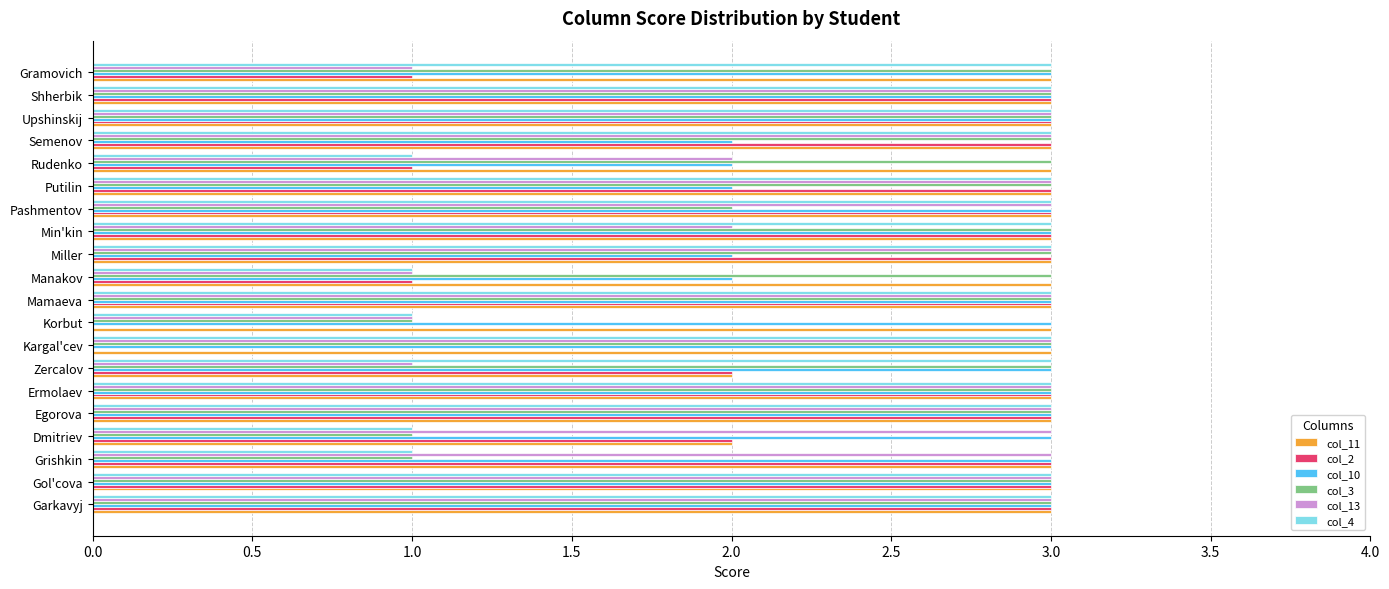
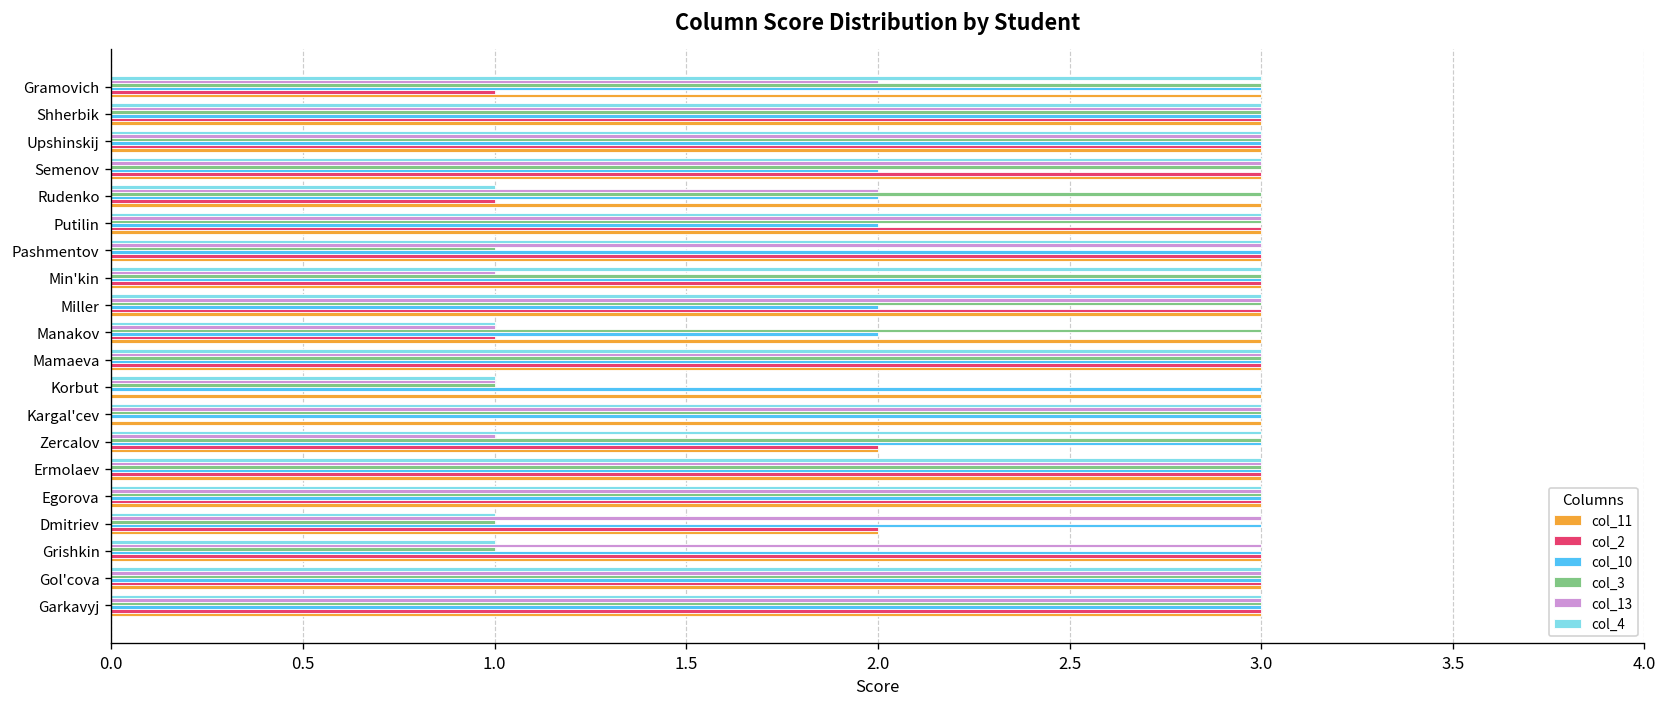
  {
    "col_11": {
      "Gramovich": 3,
      "Shherbik": 3,
      "Upshinskij": 3,
      "Semenov": 3,
      "Rudenko": 3,
      "Putilin": 3,
      "Pashmentov": 3,
      "Min'kin": 3,
      "Miller": 3,
      "Manakov": 3,
      "Mamaeva": 3,
      "Korbut": 3,
      "Kargal'cev": 3,
      "Zercalov": 2,
      "Ermolaev": 3,
      "Egorova": 3,
      "Dmitriev": 2,
      "Grishkin": 3,
      "Gol'cova": 3,
      "Garkavyj": 3
    },
    "col_2": {
      "Gramovich": 1,
      "Shherbik": 3,
      "Upshinskij": 3,
      "Semenov": 3,
      "Rudenko": 1,
      "Putilin": 3,
      "Pashmentov": 3,
      "Min'kin": 3,
      "Miller": 3,
      "Manakov": 1,
      "Mamaeva": 3,
      "Korbut": 0,
      "Kargal'cev": 0,
      "Zercalov": 2,
      "Ermolaev": 3,
      "Egorova": 3,
      "Dmitriev": 2,
      "Grishkin": 3,
      "Gol'cova": 3,
      "Garkavyj": 3
    },
    "col_3": {
      "Gramovich": 3,
      "Shherbik": 3,
      "Upshinskij": 3,
      "Semenov": 3,
      "Rudenko": 3,
      "Putilin": 3,
-     "Pashmentov": 2,
+     "Pashmentov": 1,
      "Min'kin": 3,
      "Miller": 3,
      "Manakov": 3,
      "Mamaeva": 3,
      "Korbut": 1,
      "Kargal'cev": 3,
      "Zercalov": 3,
      "Ermolaev": 3,
      "Egorova": 3,
      "Dmitriev": 1,
      "Grishkin": 1,
      "Gol'cova": 3,
      "Garkavyj": 3
    },
    "col_13": {
-     "Gramovich": 1,
+     "Gramovich": 2,
      "Shherbik": 3,
      "Upshinskij": 3,
      "Semenov": 3,
      "Rudenko": 2,
      "Putilin": 3,
      "Pashmentov": 3,
-     "Min'kin": 2,
+     "Min'kin": 1,
      "Miller": 3,
      "Manakov": 1,
      "Mamaeva": 3,
      "Korbut": 1,
      "Kargal'cev": 3,
      "Zercalov": 1,
      "Ermolaev": 3,
      "Egorova": 3,
      "Dmitriev": 3,
      "Grishkin": 3,
      "Gol'cova": 3,
      "Garkavyj": 3
    }
  }
